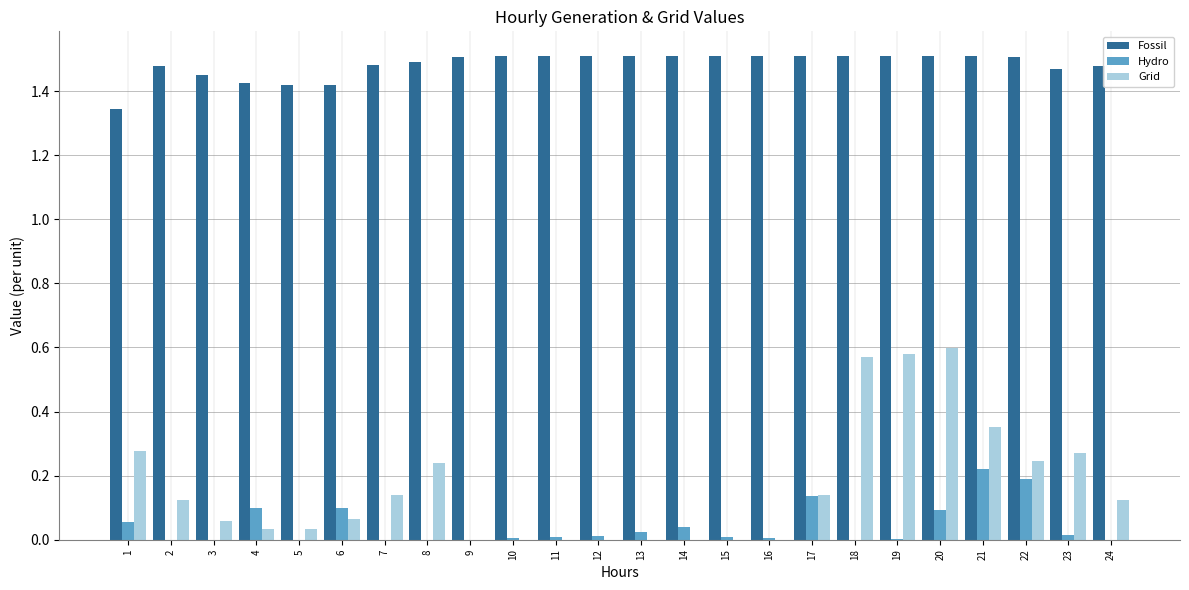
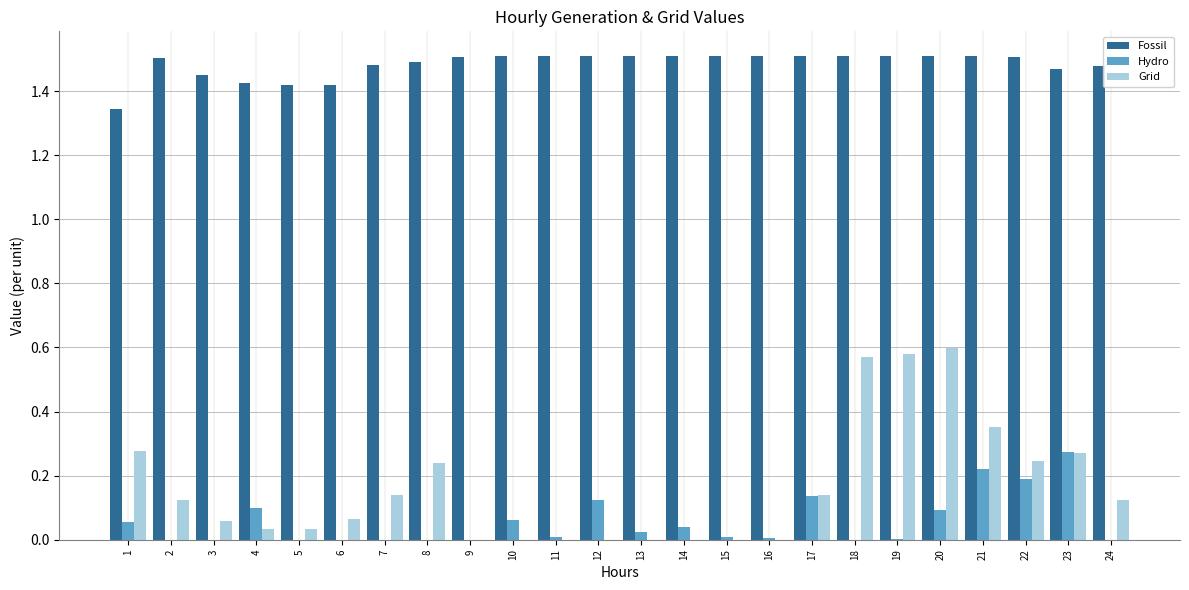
  {
    "Fossil": {
      "1": 1.34,
-     "2": 1.48,
+     "2": 1.50,
      "3": 1.45,
      "4": 1.43,
      "5": 1.42,
      "6": 1.42,
      "7": 1.48,
      "8": 1.49,
      "9": 1.51,
      "10": 1.51,
      "11": 1.51,
      "12": 1.51,
      "13": 1.51,
      "14": 1.51,
      "15": 1.51,
      "16": 1.51,
      "17": 1.51,
      "18": 1.51,
      "19": 1.51,
      "20": 1.51,
      "21": 1.51,
      "22": 1.51,
      "23": 1.47,
      "24": 1.48
    },
    "Hydro": {
      "1": 0.05,
      "2": 0.00,
      "3": 0.00,
      "4": 0.10,
      "5": 0.00,
-     "6": 0.1,
+     "6": 0.0,
      "7": 0.00,
      "8": 0.00,
      "9": 0.00,
-     "10": 0.01,
+     "10": 0.06,
      "11": 0.01,
-     "12": 0.01,
+     "12": 0.13,
      "13": 0.02,
      "14": 0.04,
      "15": 0.01,
      "17": 0.14,
      "20": 0.09,
      "21": 0.22,
      "22": 0.19,
-     "23": 0.01,
+     "23": 0.27,
      "24": 0.00
    },
    "Grid": {
      "1": 0.28,
      "2": 0.12,
      "3": 0.06,
      "4": 0.03,
      "5": 0.03,
      "6": 0.07,
      "7": 0.14,
      "8": 0.24,
      "9": 0.00,
      "10": 0.00,
      "11": 0.00,
      "12": 0.00,
      "13": 0.00,
      "14": 0.00,
      "15": 0.00,
      "16": 0.00,
      "17": 0.14,
      "18": 0.57,
      "19": 0.58,
      "20": 0.60,
      "21": 0.35,
      "22": 0.25,
      "23": 0.27,
      "24": 0.12
    }
  }
